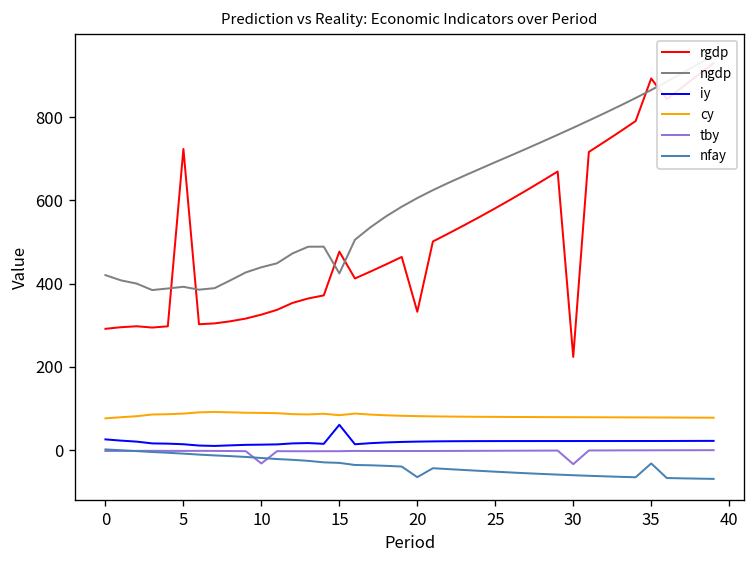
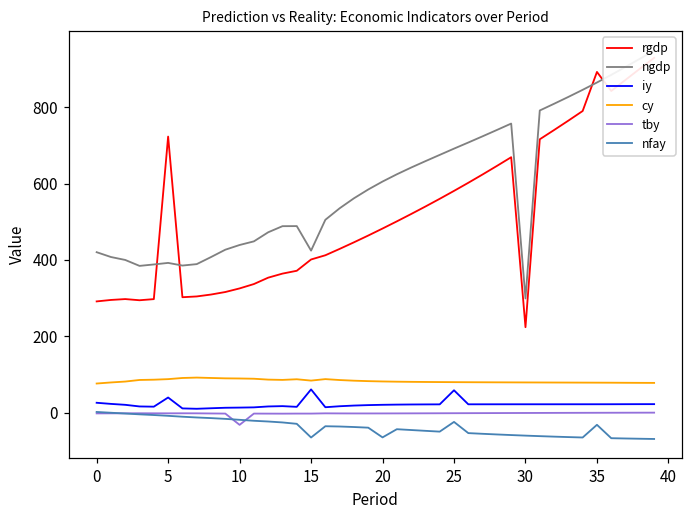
  {
    "rgdp": {
      "0": 290,
      "5": 720,
      "10": 330,
-     "15": 480,
-     "20": 330,
+     "15": 400,
+     "20": 480,
      "25": 580,
      "30": 220,
      "35": 890
    },
    "ngdp": {
      "0": 420,
      "5": 390,
      "10": 440,
      "15": 420,
      "20": 610,
      "25": 690,
-     "30": 770,
+     "30": 300,
      "35": 870
    },
    "iy": {
      "0": 30,
-     "5": 10,
+     "5": 40,
      "10": 10,
      "15": 60,
      "20": 20,
-     "25": 20,
+     "25": 60,
      "30": 20,
      "35": 20
    },
    "cy": {
      "0": 80,
      "5": 90,
      "10": 90,
      "15": 80,
      "20": 80,
      "25": 80,
      "30": 80,
      "35": 80
    },
    "tby": {
      "10": -30,
      "15": 0,
      "20": 0,
      "25": 0,
-     "30": -30,
+     "30": 0,
      "35": 0
    },
    "nfay": {
      "10": -20,
-     "15": -30,
+     "15": -70,
      "20": -60,
-     "25": -50,
+     "25": -20,
      "30": -60,
      "35": -30
    }
  }
